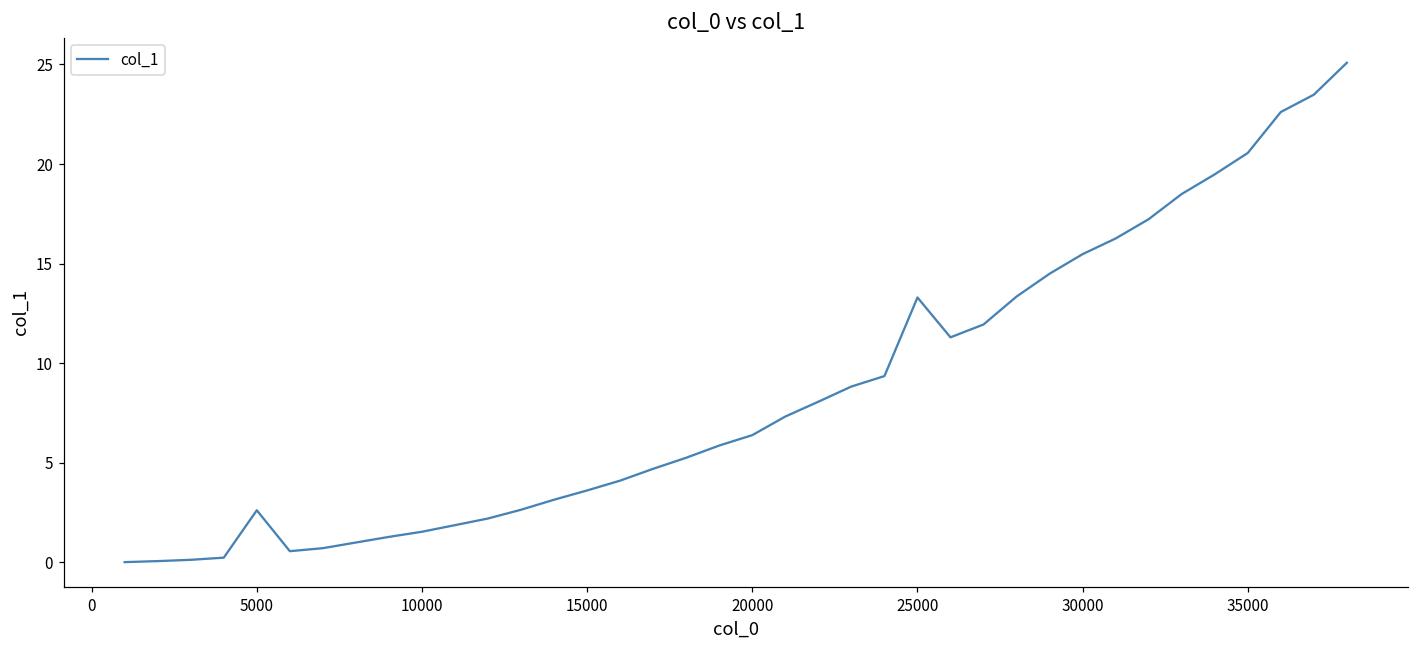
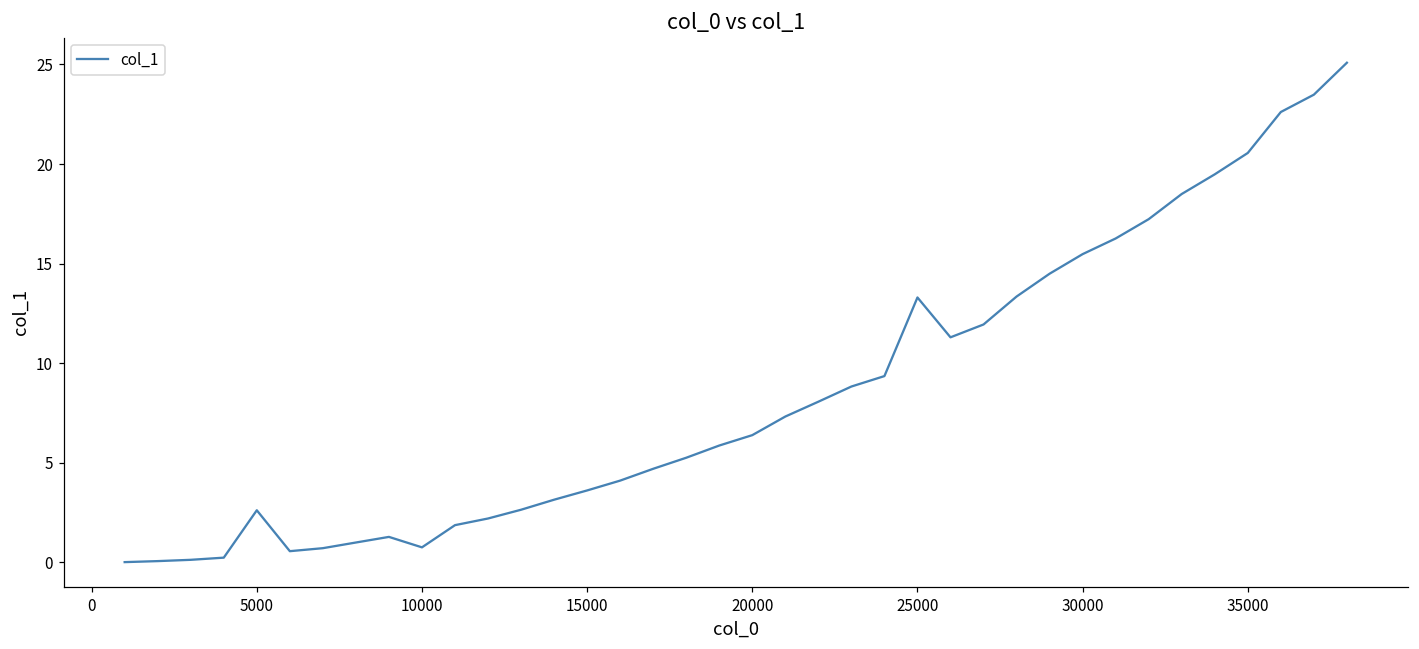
  {
    "5000": 2.6,
-   "10000": 1.5,
+   "10000": 0.8,
    "15000": 3.6,
    "20000": 6.4,
    "25000": 13.3,
    "30000": 15.5,
    "35000": 20.6
  }
